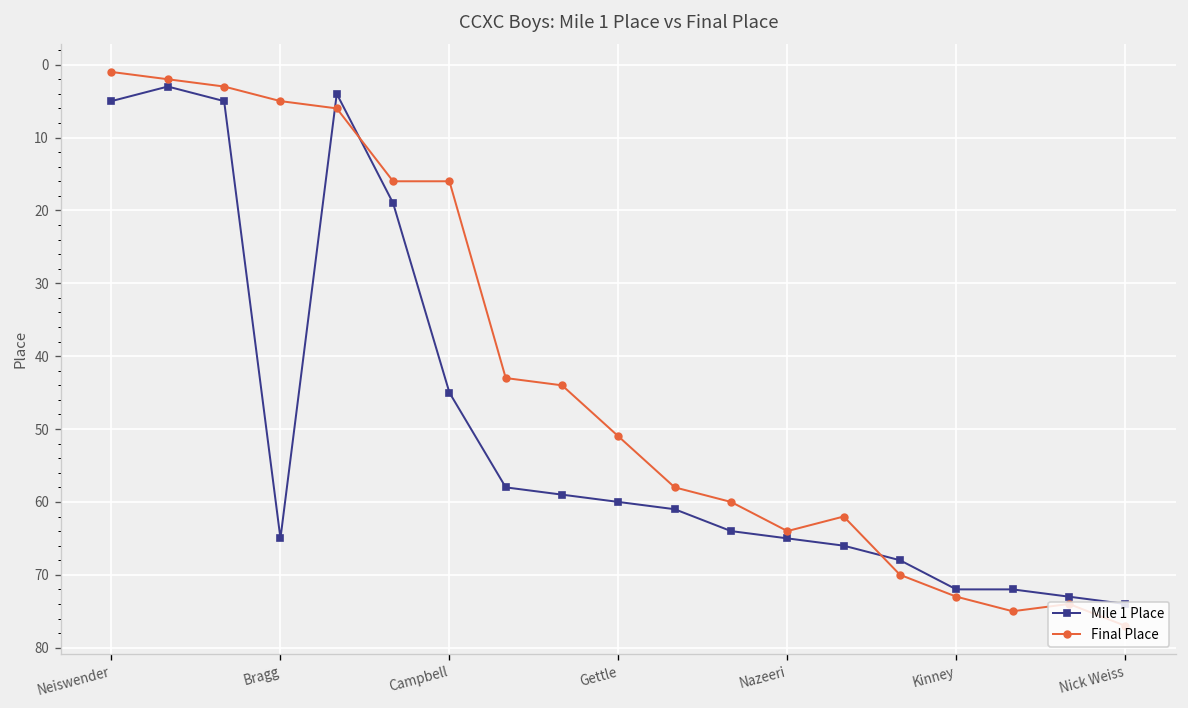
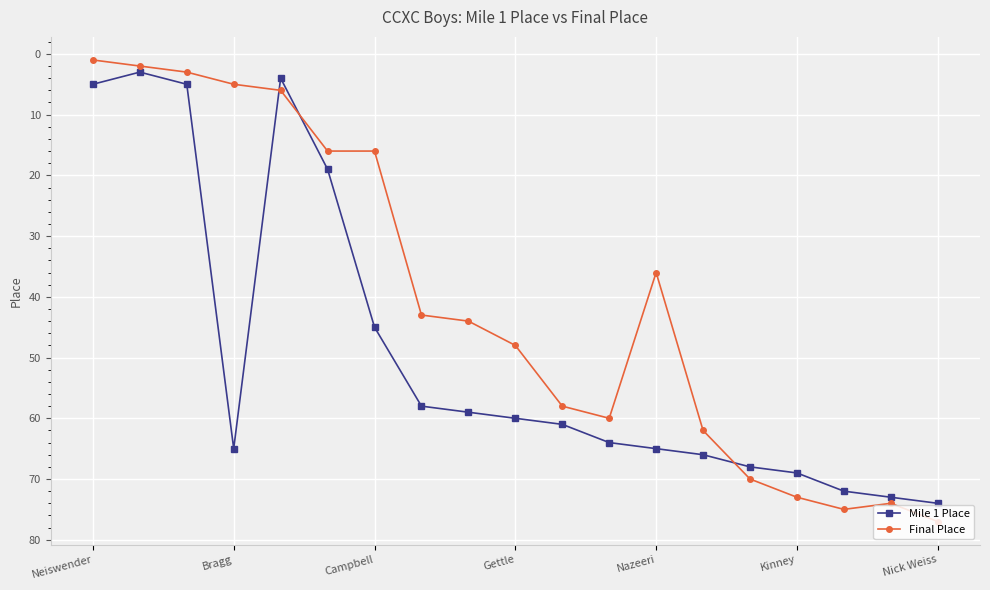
  {
    "Mile 1 Place": {
      "Neiswender": 5,
      "Bragg": 65,
      "Campbell": 45,
      "Gettle": 60,
      "Nazeeri": 65,
-     "Kinney": 72,
+     "Kinney": 69,
      "Nick Weiss": 74
    },
    "Final Place": {
      "Neiswender": 1,
      "Bragg": 5,
      "Campbell": 16,
-     "Gettle": 51,
-     "Nazeeri": 64,
+     "Gettle": 48,
+     "Nazeeri": 36,
      "Kinney": 73
    }
  }
